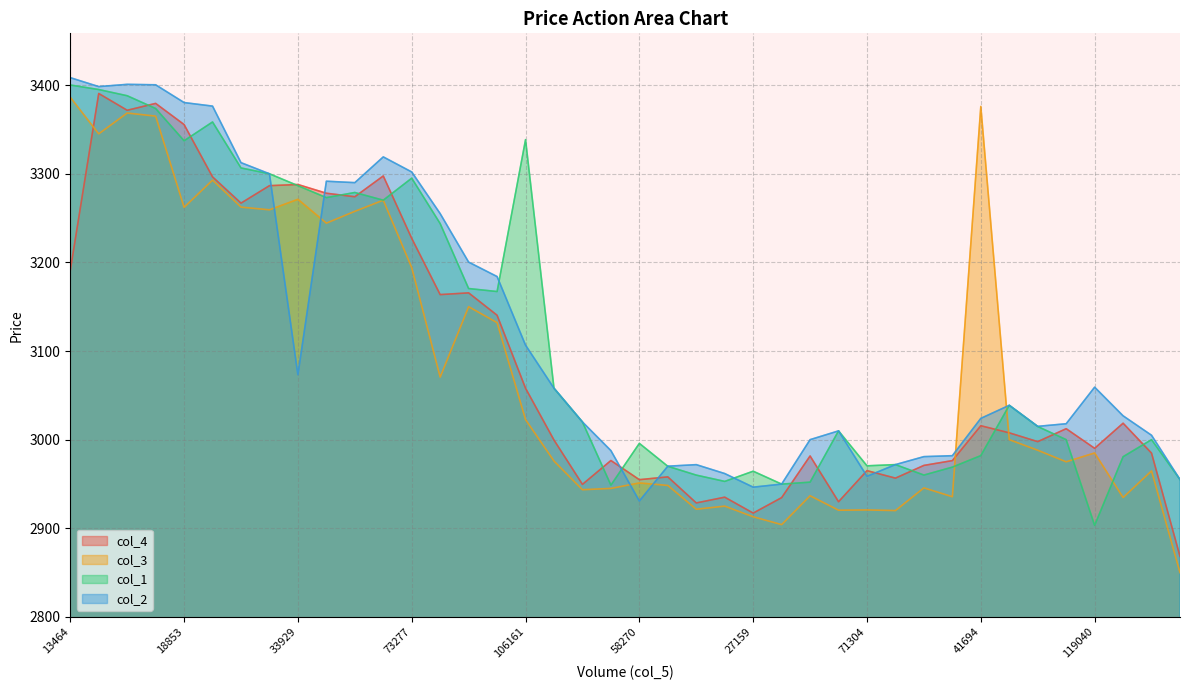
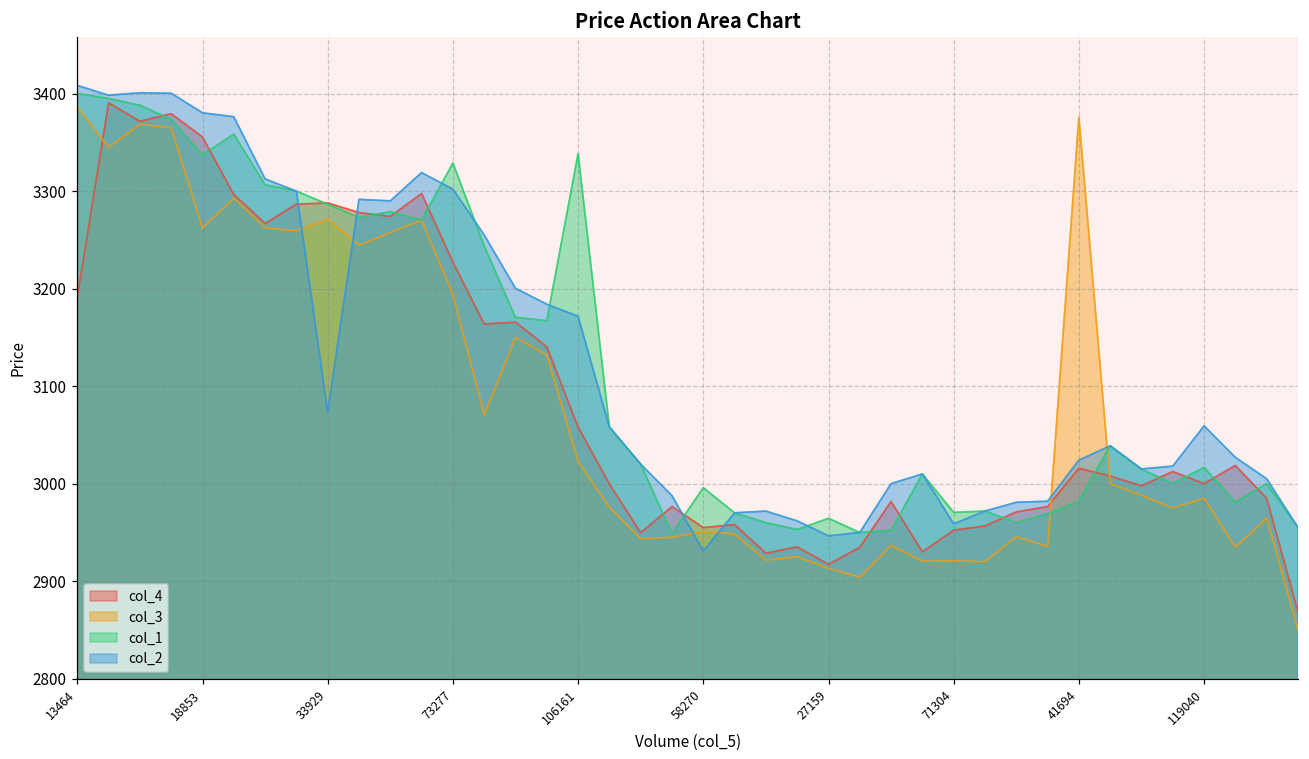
  {
    "col_4": {
      "13464": 3190,
      "18853": 3360,
      "73277": 3230,
      "106161": 3060,
      "58270": 2950,
      "27159": 2920,
-     "71304": 2970,
+     "71304": 2950,
      "41694": 3020,
-     "119040": 2990
+     "119040": 3000
    },
    "col_3": {
      "13464": 3390,
      "18853": 3260,
      "33929": 3270,
      "73277": 3190,
      "106161": 3020,
      "58270": 2950,
      "27159": 2910,
      "71304": 2920,
      "41694": 3380,
      "119040": 2990
    },
    "col_1": {
      "13464": 3400,
      "18853": 3340,
-     "73277": 3300,
+     "73277": 3330,
      "106161": 3340,
      "58270": 3000,
      "27159": 2960,
      "71304": 2970,
      "41694": 2980,
-     "119040": 2900
+     "119040": 3020
    },
    "col_2": {
      "13464": 3410,
      "18853": 3380,
      "33929": 3070,
      "73277": 3300,
-     "106161": 3110,
+     "106161": 3170,
      "58270": 2930,
      "27159": 2950,
      "71304": 2960,
      "41694": 3020,
      "119040": 3060
    }
  }
